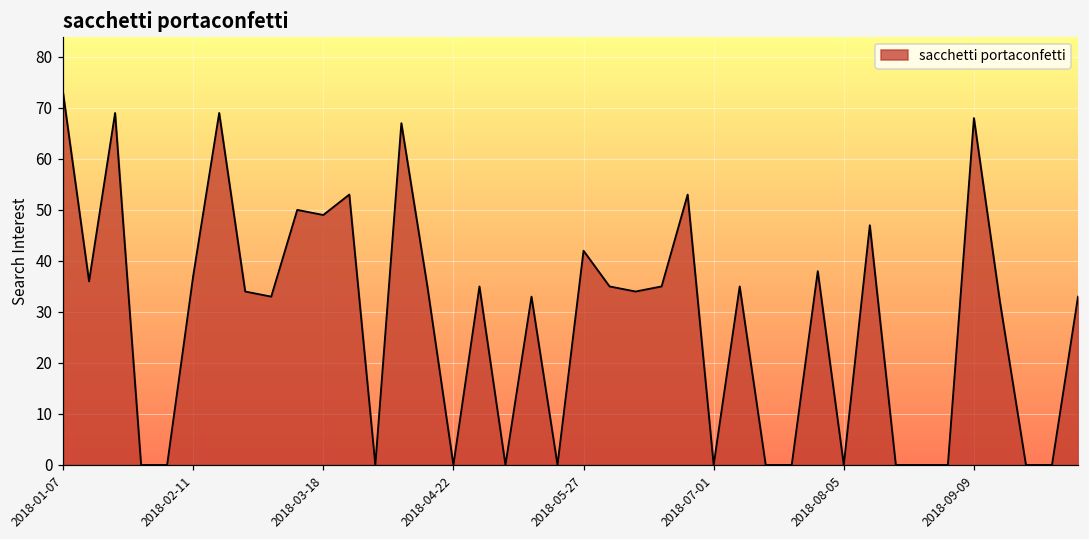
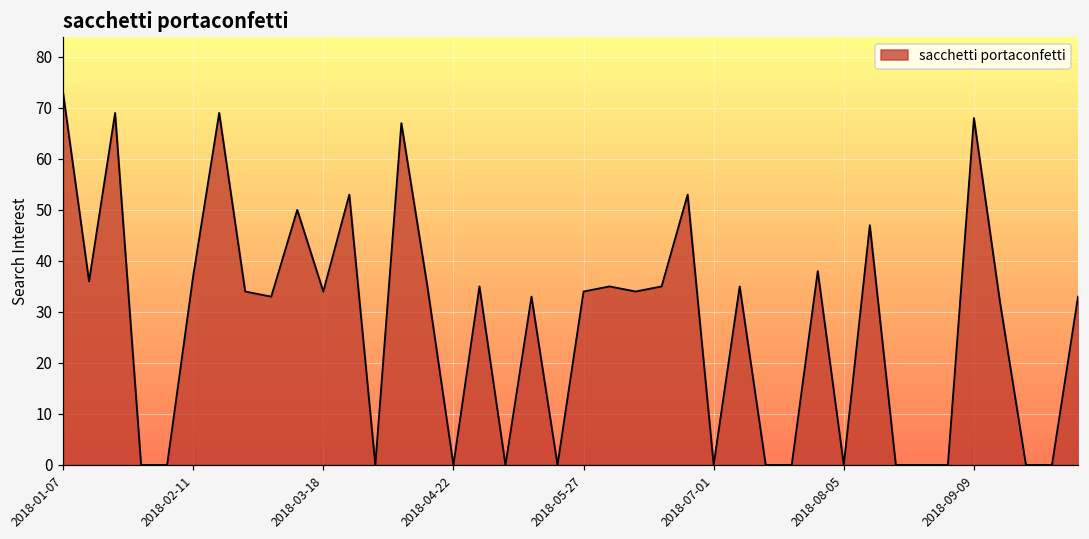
  {
    "2018-01-07": 73,
    "2018-02-11": 37,
-   "2018-03-18": 49,
+   "2018-03-18": 34,
    "2018-04-22": 0,
-   "2018-05-27": 42,
+   "2018-05-27": 34,
    "2018-07-01": 0,
    "2018-08-05": 0,
    "2018-09-09": 68
  }
